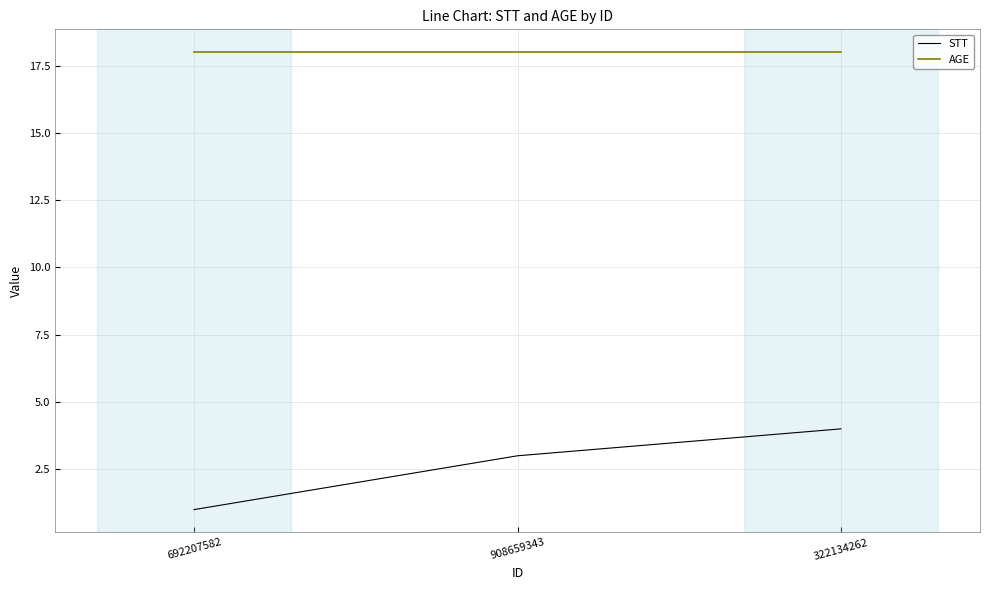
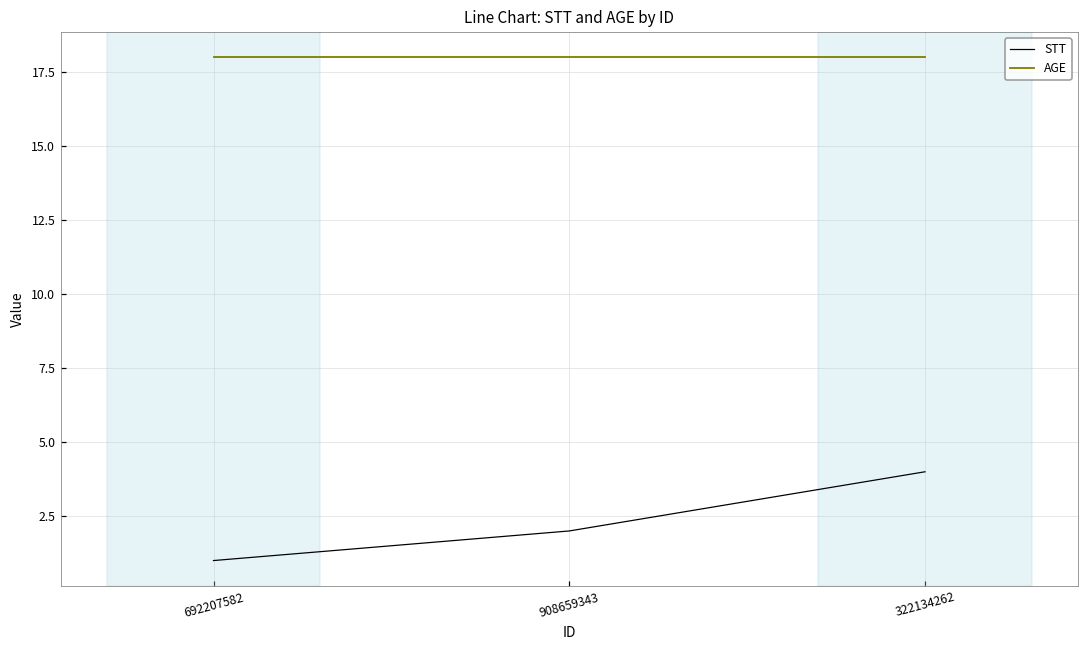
  {
    "STT": {
      "692207582": 1,
-     "908659343": 3,
+     "908659343": 2,
      "322134262": 4
    },
    "AGE": {
      "692207582": 18,
      "908659343": 18,
      "322134262": 18
    }
  }
